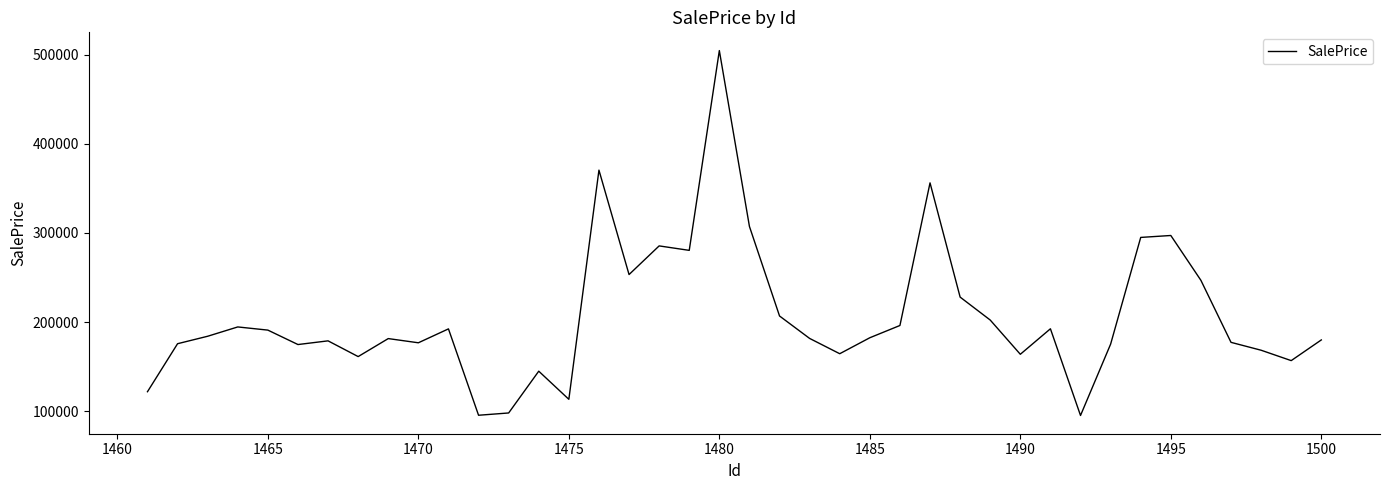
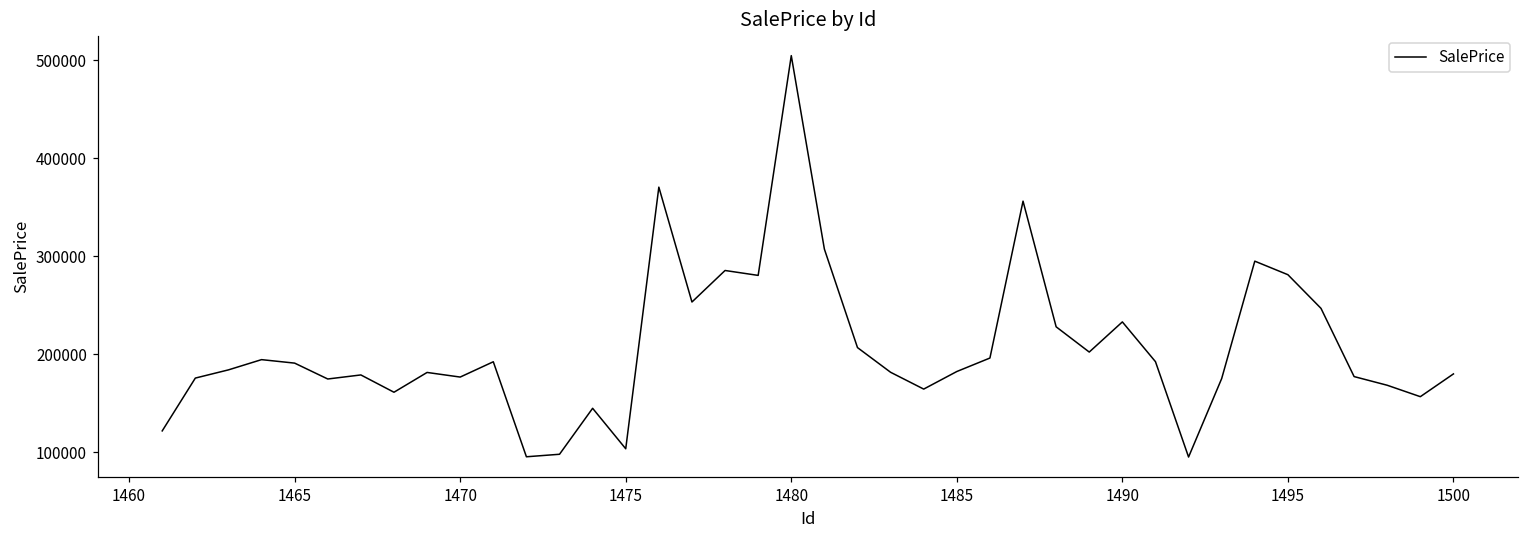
  {
    "1465": 190000,
    "1470": 180000,
-   "1475": 110000,
+   "1475": 100000,
    "1480": 500000,
    "1485": 180000,
-   "1490": 160000,
-   "1495": 300000,
+   "1490": 230000,
+   "1495": 280000,
    "1500": 180000
  }
